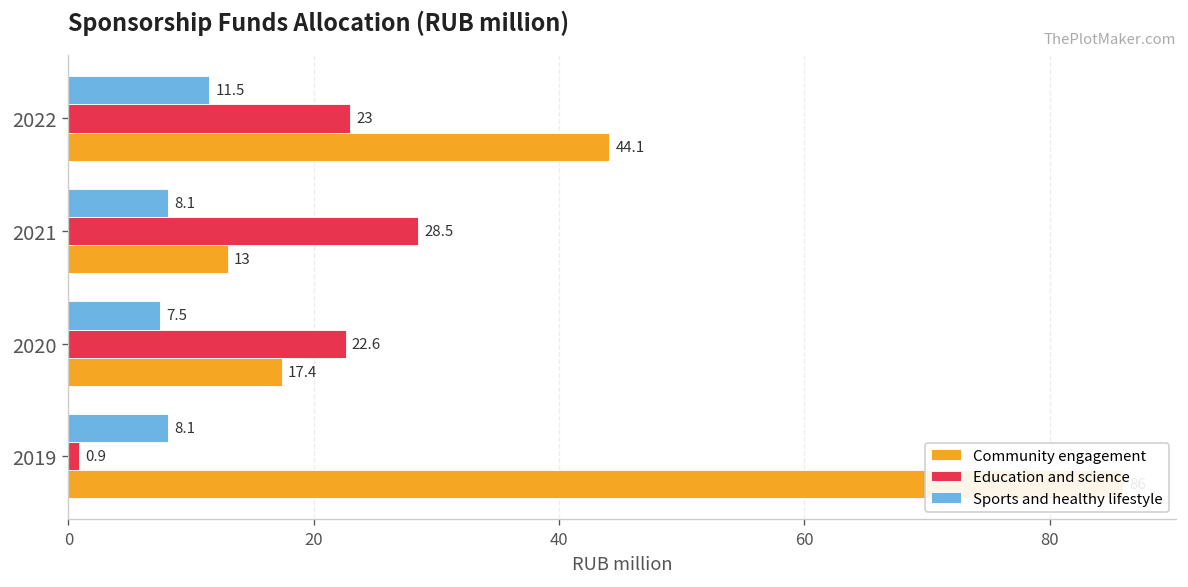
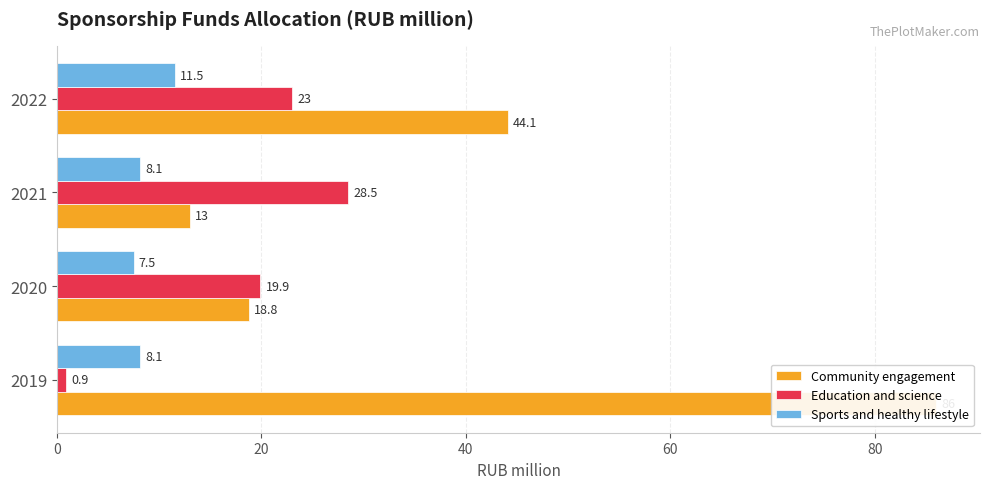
  {
    "Community engagement": {
      "2022": 44.1,
      "2021": 13,
-     "2020": 17.4
+     "2020": 18.8
    },
    "Education and science": {
      "2022": 23,
      "2021": 28.5,
-     "2020": 22.6,
+     "2020": 19.9,
      "2019": 0.9
    },
    "Sports and healthy lifestyle": {
      "2022": 11.5,
      "2021": 8.1,
      "2020": 7.5,
      "2019": 8.1
    }
  }
